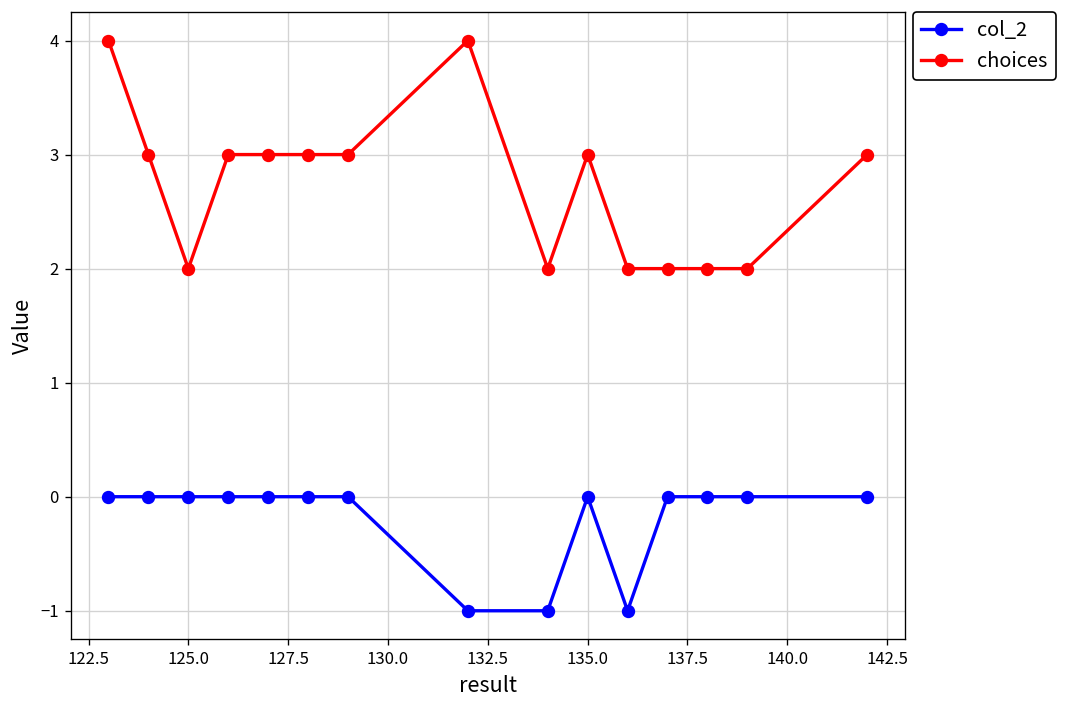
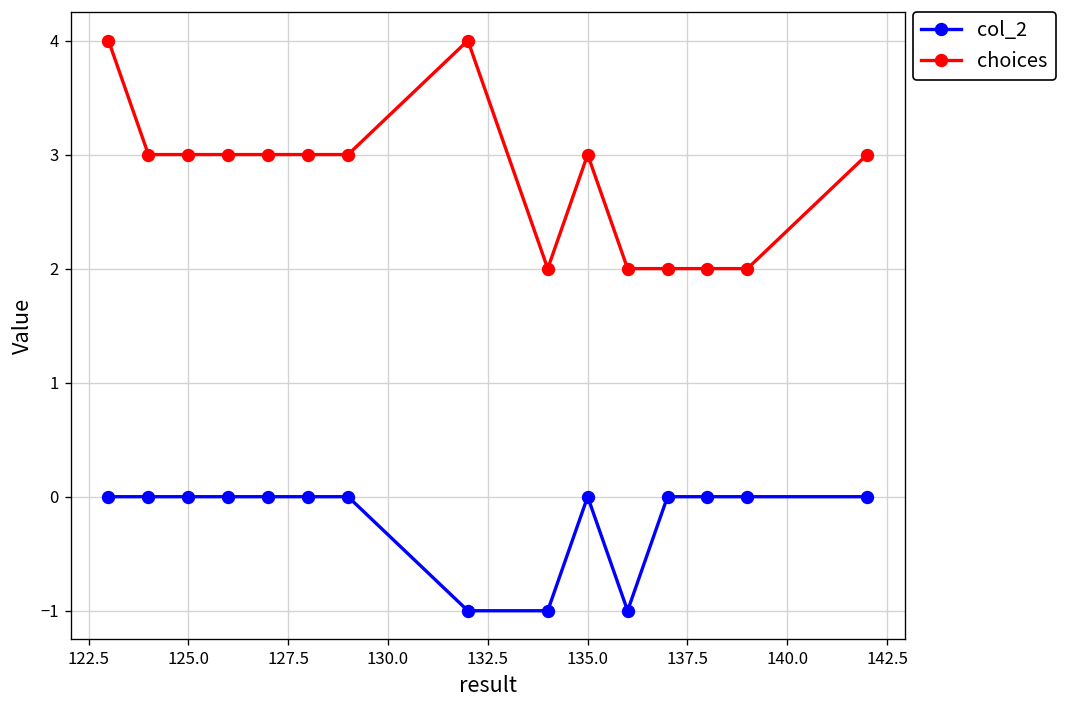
  {
    "col_2": {
      "125.0": 0,
      "135.0": 0
    },
    "choices": {
-     "125.0": 2,
+     "125.0": 3,
      "135.0": 3
    }
  }
